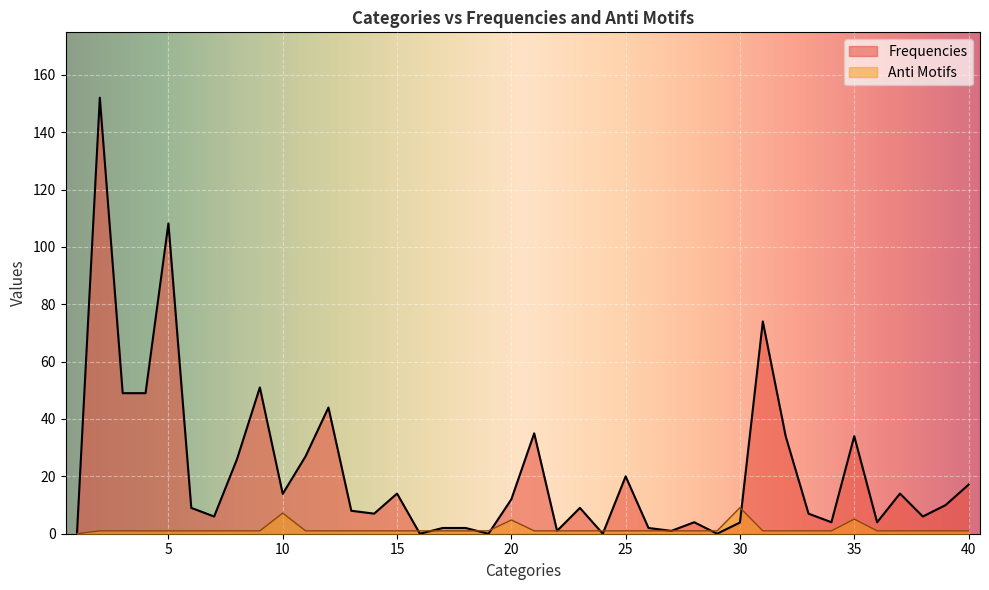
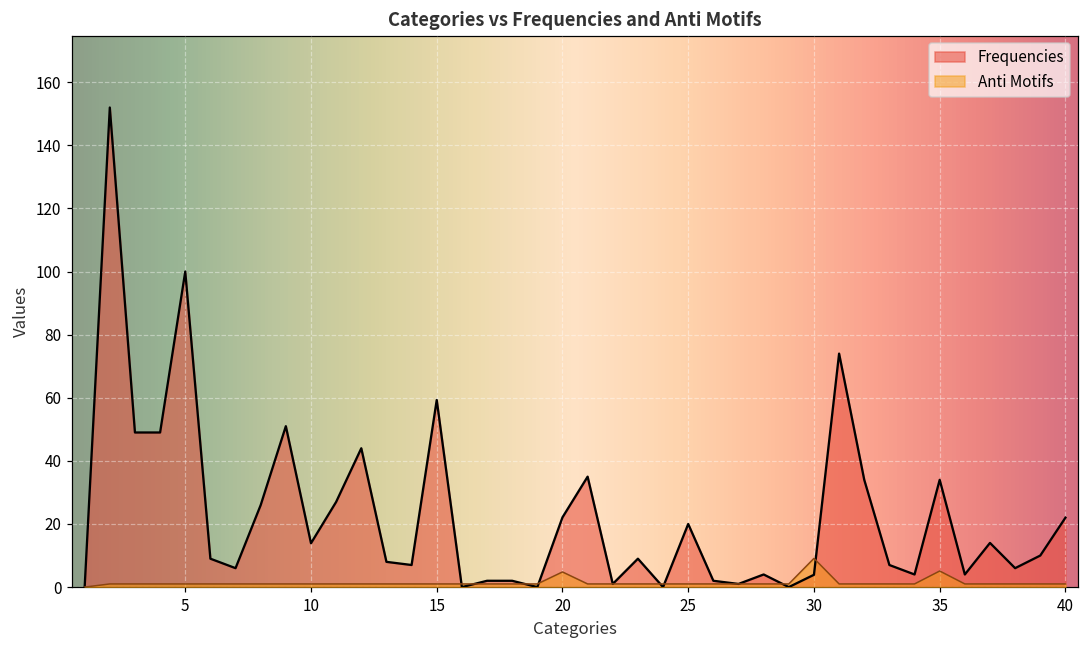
  {
    "Frequencies": {
-     "5": 108,
+     "5": 100,
      "10": 14,
-     "15": 14,
-     "20": 12,
+     "15": 59,
+     "20": 22,
      "25": 20,
      "30": 4,
      "35": 34,
-     "40": 17
+     "40": 22
    },
    "Anti Motifs": {
      "5": 1,
-     "10": 7,
+     "10": 1,
      "15": 1,
      "20": 5,
      "25": 1,
      "30": 9,
      "35": 5,
      "40": 1
    }
  }
